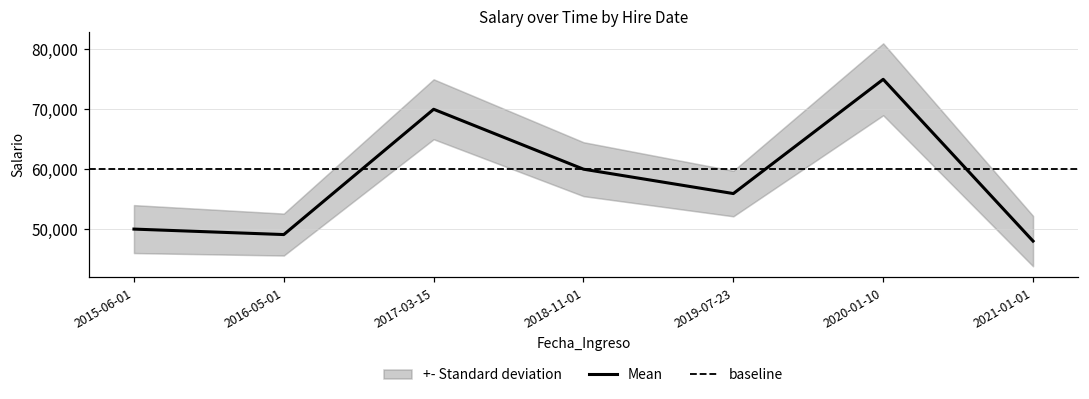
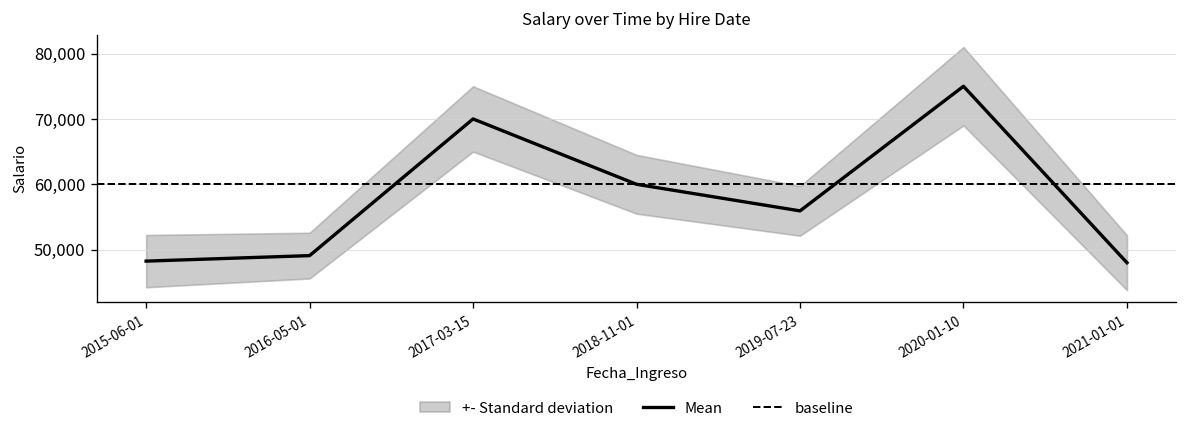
  {
    "Mean": {
-     "2015-06-01": "50,000",
+     "2015-06-01": "48,000",
      "2016-05-01": "49,000",
      "2017-03-15": "70,000",
      "2018-11-01": "60,000",
      "2019-07-23": "56,000",
      "2020-01-10": "75,000",
      "2021-01-01": "48,000"
    }
  }
